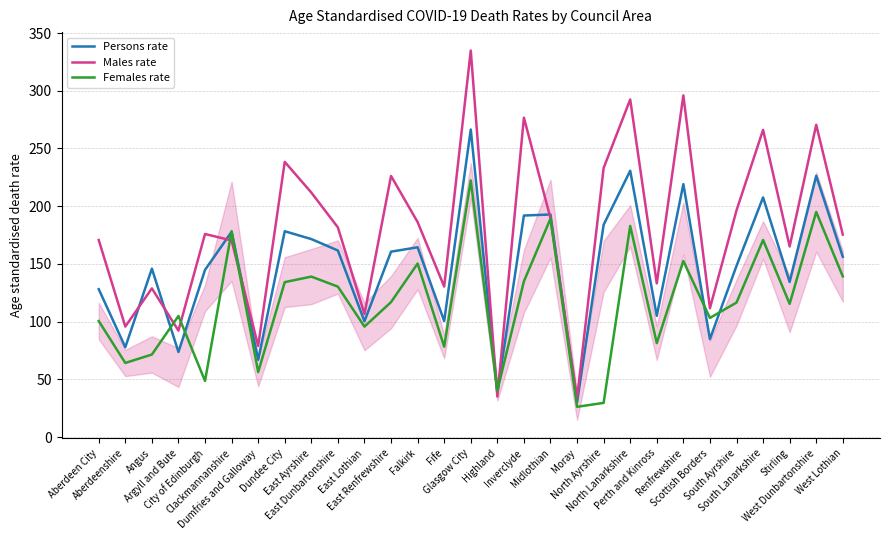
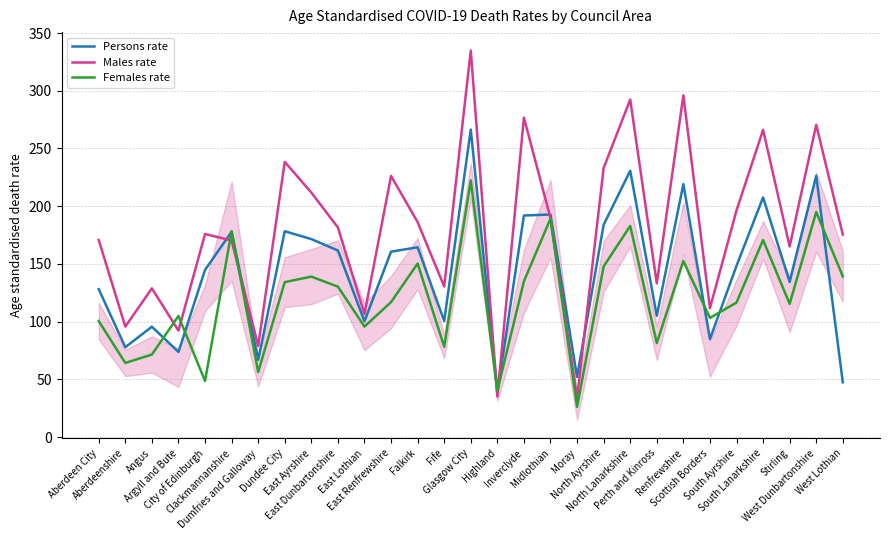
  {
    "Persons rate": {
      "Aberdeen City": 128,
      "Aberdeenshire": 78,
-     "Angus": 146,
+     "Angus": 96,
      "Argyll and Bute": 74,
      "City of Edinburgh": 145,
      "Dundee City": 178,
      "East Ayrshire": 172,
      "East Dunbartonshire": 162,
      "East Lothian": 100,
      "East Renfrewshire": 161,
      "Falkirk": 164,
      "Fife": 101,
      "Glasgow City": 266,
      "Inverclyde": 192,
      "Midlothian": 193,
-     "Moray": 30,
+     "Moray": 52,
      "North Ayrshire": 184,
      "North Lanarkshire": 231,
      "Perth and Kinross": 105,
      "Renfrewshire": 219,
      "South Ayrshire": 148,
      "South Lanarkshire": 208,
      "Stirling": 134,
      "West Dunbartonshire": 226,
-     "West Lothian": 156
+     "West Lothian": 47
    },
    "Females rate": {
      "Aberdeen City": 101,
      "Aberdeenshire": 64,
      "Angus": 72,
      "Argyll and Bute": 105,
      "City of Edinburgh": 49,
      "Dumfries and Galloway": 56,
      "Dundee City": 134,
      "East Ayrshire": 139,
      "East Dunbartonshire": 130,
      "East Lothian": 96,
      "East Renfrewshire": 117,
      "Falkirk": 150,
      "Fife": 78,
      "Glasgow City": 222,
      "Inverclyde": 135,
      "Moray": 26,
-     "North Ayrshire": 30,
+     "North Ayrshire": 148,
      "North Lanarkshire": 183,
      "Perth and Kinross": 81,
      "Renfrewshire": 153,
      "Scottish Borders": 103,
      "South Ayrshire": 117,
      "South Lanarkshire": 171,
      "Stirling": 115,
      "West Dunbartonshire": 195,
      "West Lothian": 139
    }
  }
